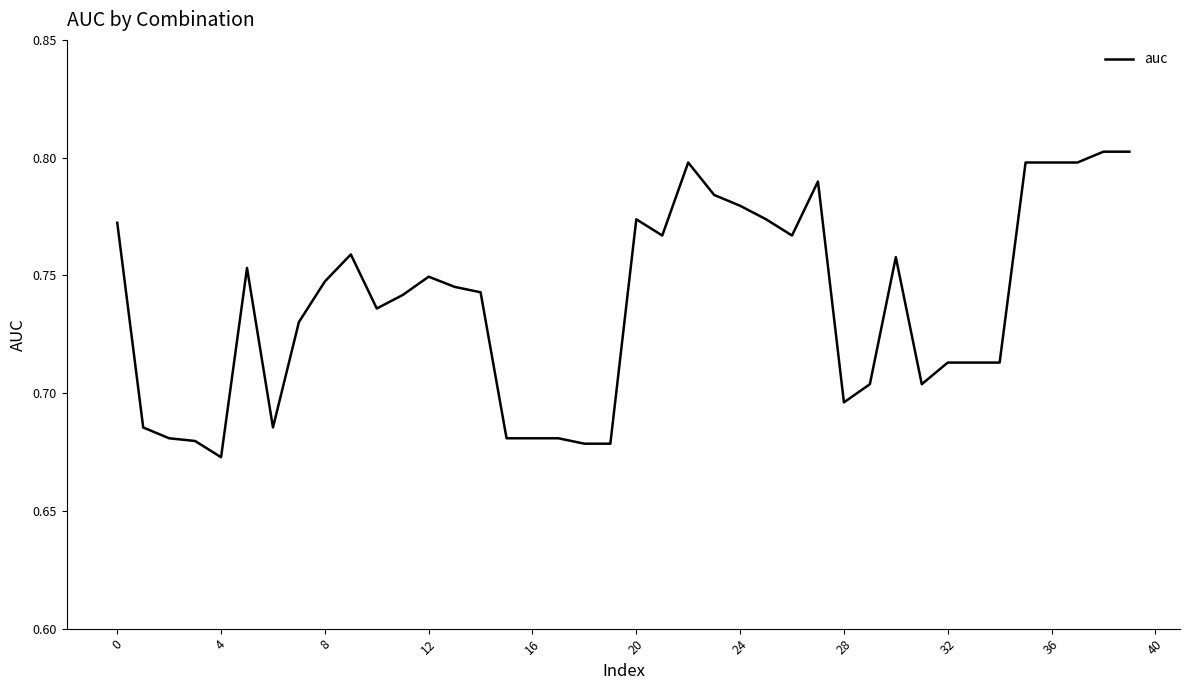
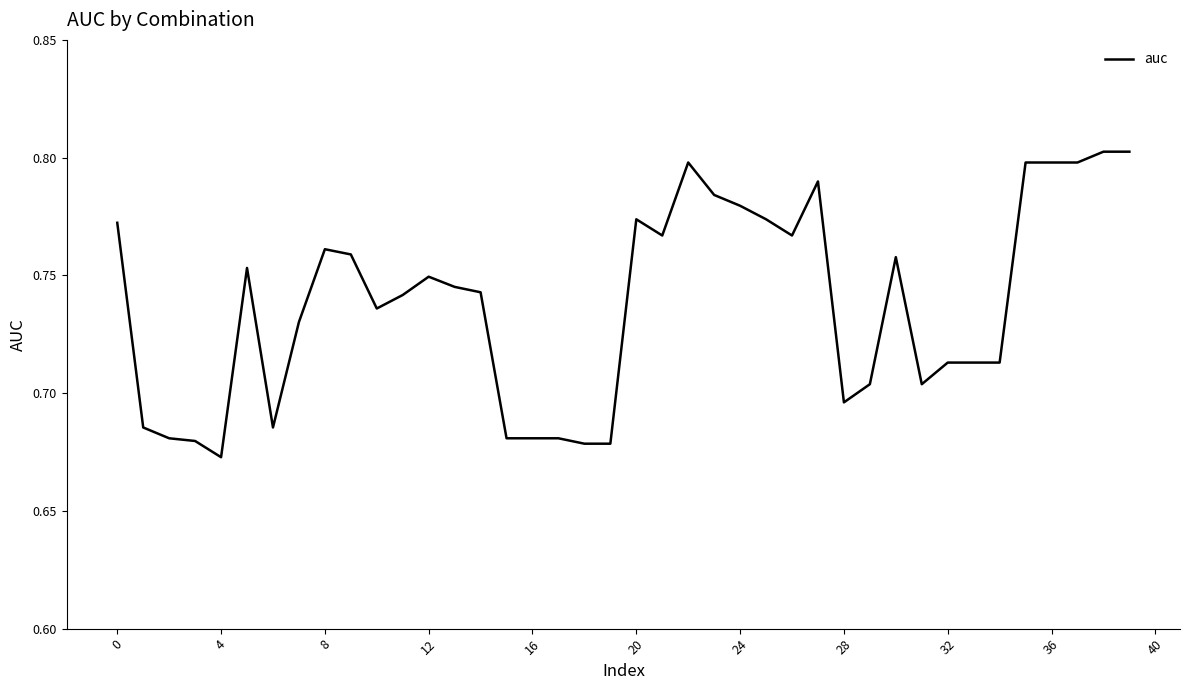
  {
    "0": 0.772,
    "4": 0.673,
-   "8": 0.747,
+   "8": 0.761,
    "12": 0.749,
    "16": 0.681,
    "20": 0.774,
    "24": 0.780,
    "28": 0.696,
    "32": 0.713,
    "36": 0.798
  }
